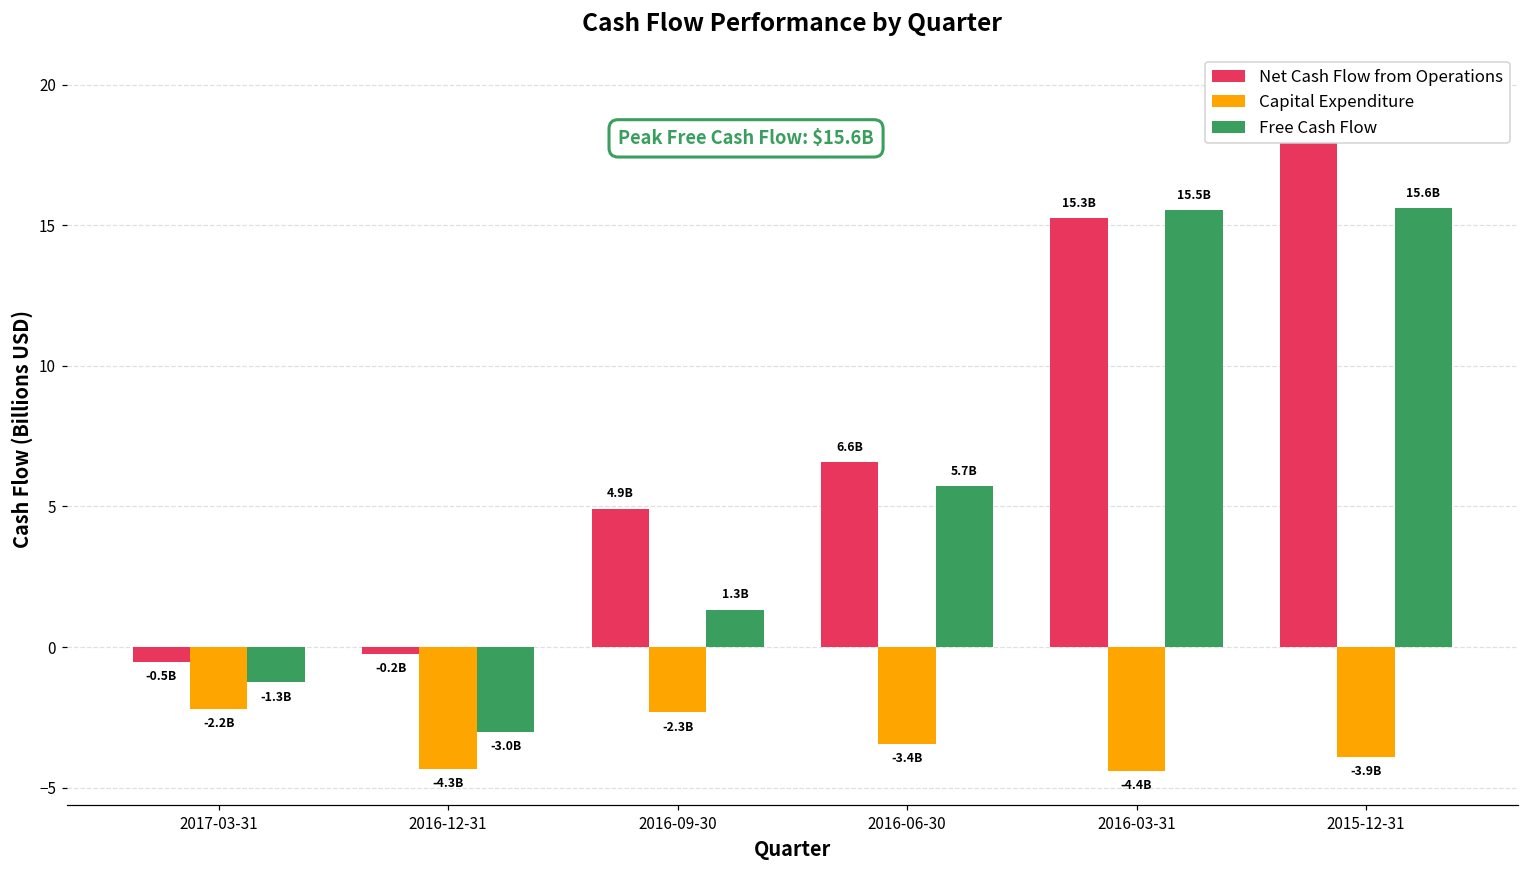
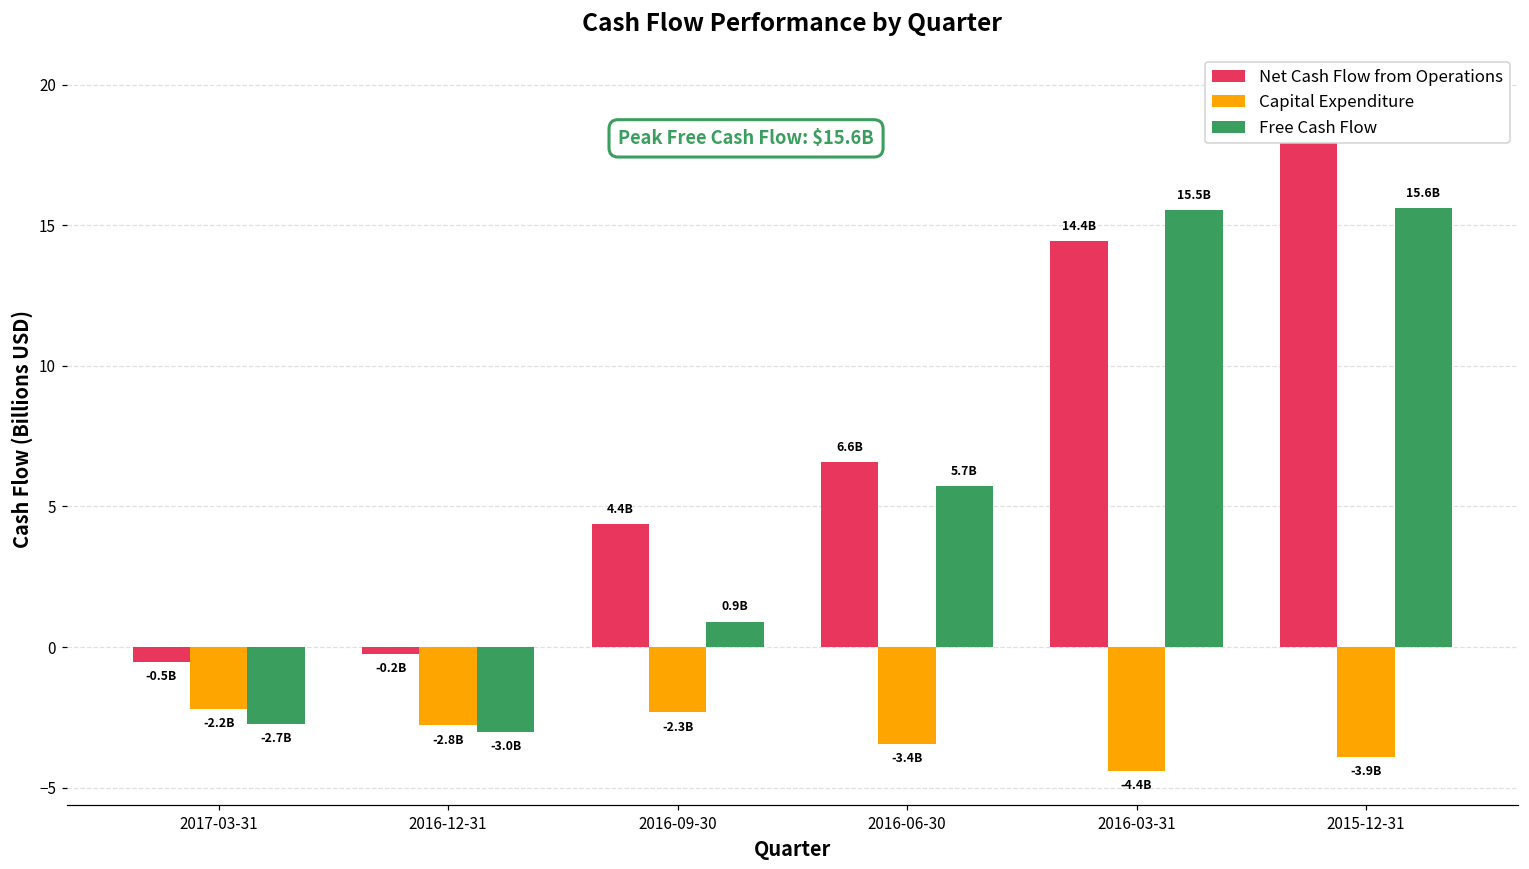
  {
    "Net Cash Flow from Operations": {
      "2017-03-31": "-0.5B",
      "2016-12-31": "-0.2B",
-     "2016-09-30": "4.9B",
+     "2016-09-30": "4.4B",
      "2016-06-30": "6.6B",
-     "2016-03-31": "15.3B"
+     "2016-03-31": "14.4B"
    },
    "Capital Expenditure": {
      "2017-03-31": "-2.2B",
-     "2016-12-31": "-4.3B",
+     "2016-12-31": "-2.8B",
      "2016-09-30": "-2.3B",
      "2016-06-30": "-3.4B",
      "2016-03-31": "-4.4B",
      "2015-12-31": "-3.9B"
    },
    "Free Cash Flow": {
-     "2017-03-31": "-1.3B",
+     "2017-03-31": "-2.7B",
      "2016-12-31": "-3.0B",
-     "2016-09-30": "1.3B",
+     "2016-09-30": "0.9B",
      "2016-06-30": "5.7B",
      "2016-03-31": "15.5B",
      "2015-12-31": "15.6B"
    }
  }
